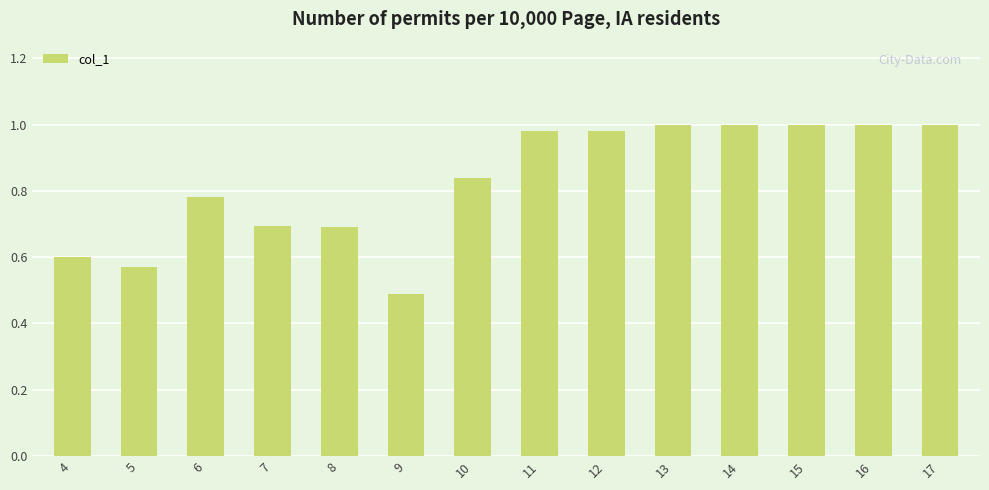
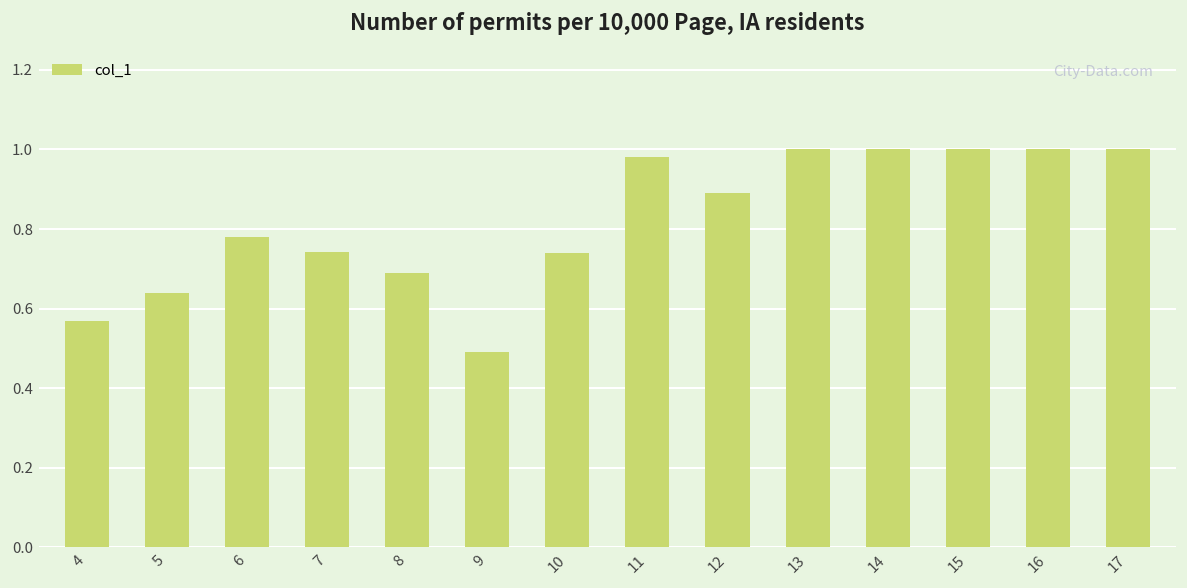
  {
-   "4": 0.60,
-   "5": 0.57,
+   "4": 0.57,
+   "5": 0.64,
    "6": 0.78,
-   "7": 0.70,
+   "7": 0.74,
    "8": 0.69,
    "9": 0.49,
-   "10": 0.84,
+   "10": 0.74,
    "11": 0.98,
-   "12": 0.98,
+   "12": 0.89,
    "13": 1.00,
    "14": 1.00,
    "15": 1.00,
    "16": 1.00,
    "17": 1.00
  }
